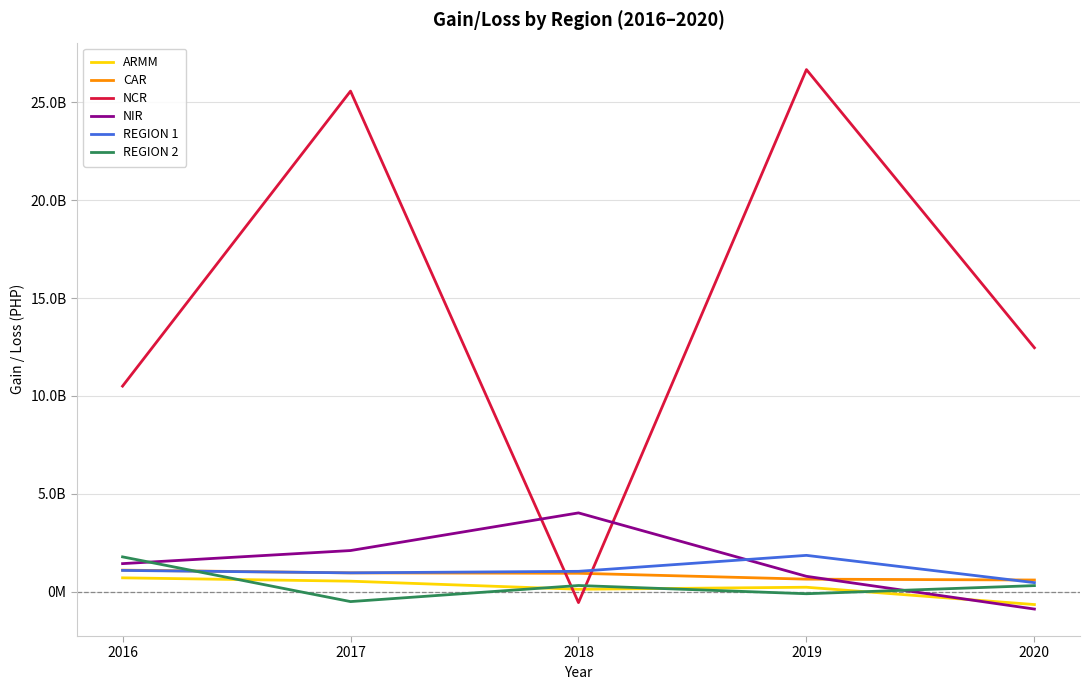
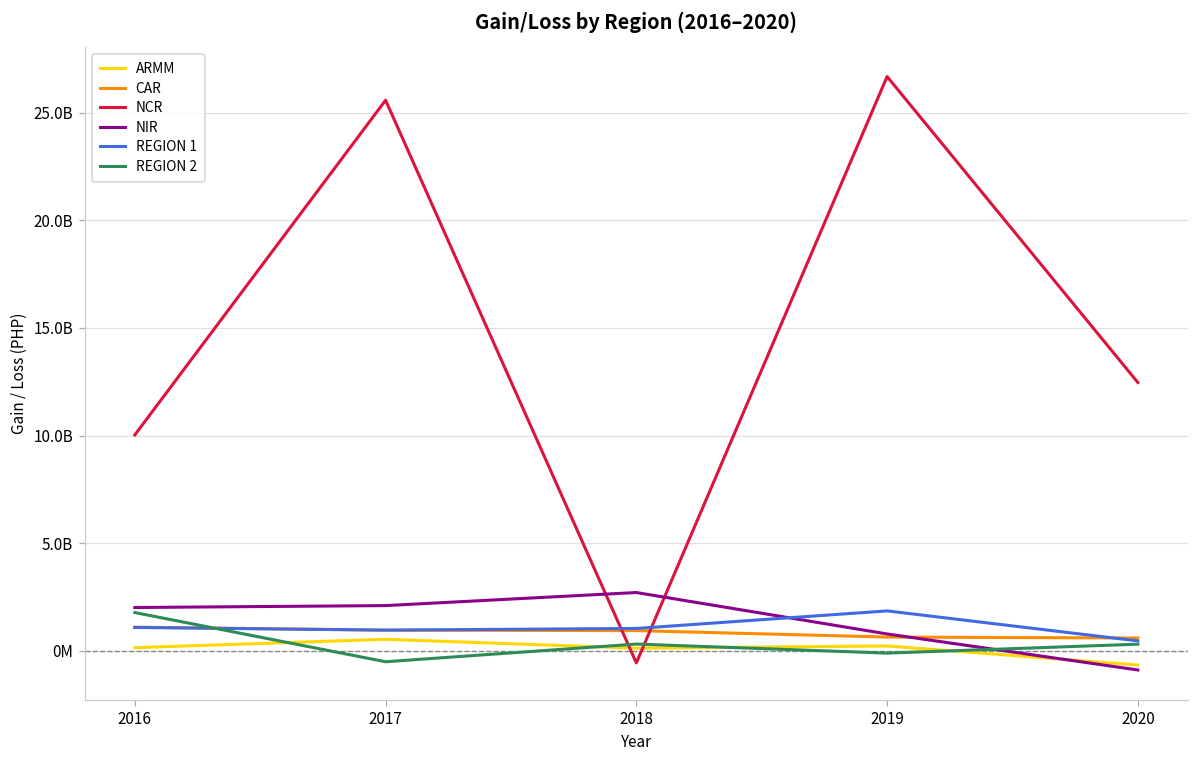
  {
    "ARMM": {
-     "2016": 700000000,
+     "2016": 200000000,
      "2017": 500000000,
      "2018": 100000000,
      "2019": 200000000,
      "2020": -700000000
    },
    "CAR": {
      "2019": 600000000,
      "2020": 600000000
    },
    "NCR": {
-     "2016": 10500000000,
+     "2016": 10000000000,
      "2017": 25600000000,
      "2018": -600000000,
      "2019": 26700000000,
      "2020": 12500000000
    },
    "NIR": {
-     "2016": 1400000000,
+     "2016": 2000000000,
      "2017": 2100000000,
-     "2018": 4000000000,
+     "2018": 2700000000,
      "2019": 800000000,
      "2020": -900000000
    },
    "REGION 1": {
      "2019": 1900000000,
      "2020": 500000000
    },
    "REGION 2": {
      "2016": 1800000000,
      "2017": -500000000,
      "2018": 300000000,
      "2019": -100000000,
      "2020": 300000000
    }
  }
